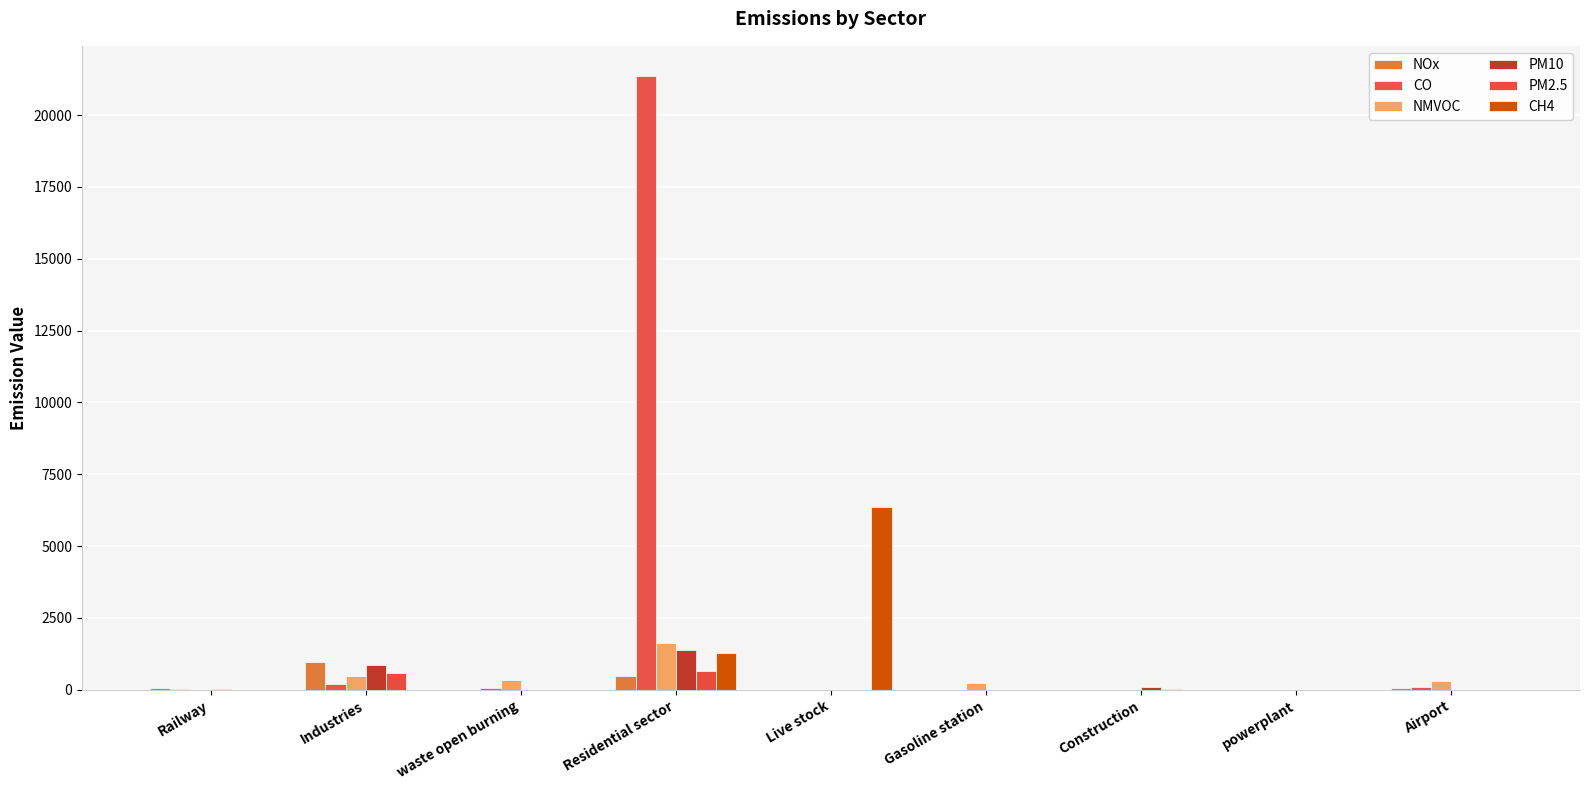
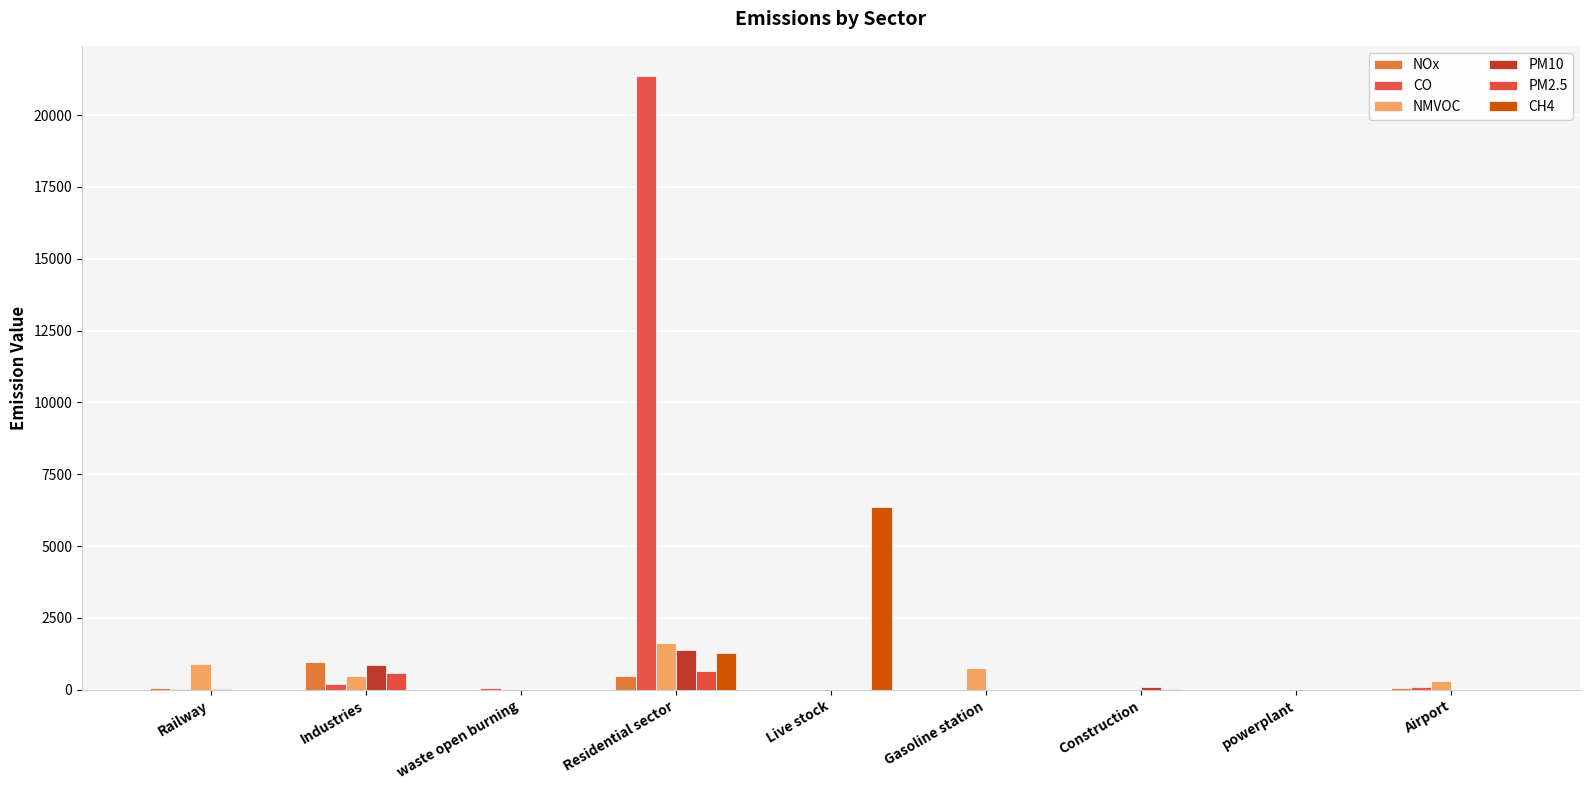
  {
    "NMVOC": {
-     "Railway": 0,
+     "Railway": 900,
      "Industries": 500,
-     "waste open burning": 300,
+     "waste open burning": 0,
      "Residential sector": 1600,
      "Live stock": 0,
-     "Gasoline station": 200,
+     "Gasoline station": 700,
      "Construction": 0,
      "powerplant": 0,
      "Airport": 300
    }
  }
